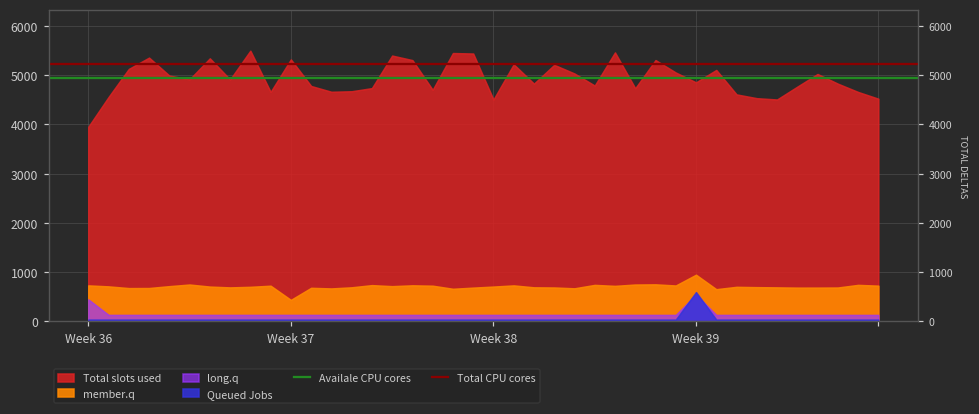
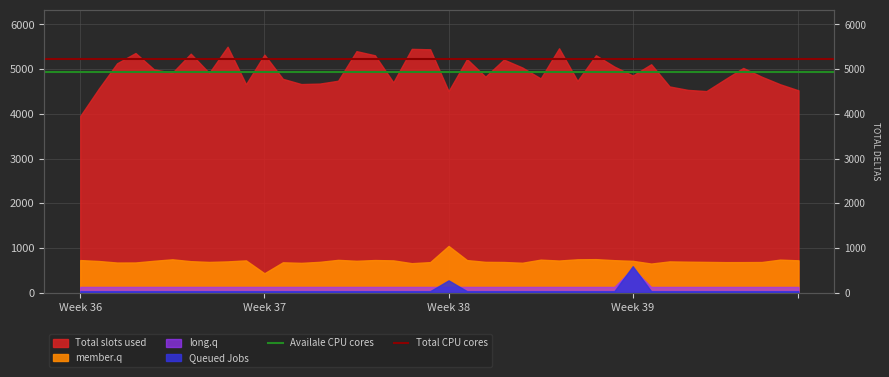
  {
    "Total slots used": {
      "Week 36": 4000,
      "Week 37": 5300,
      "Week 38": 4500,
      "Week 39": 4900
    },
    "member.q": {
      "Week 36": 700,
      "Week 37": 400,
-     "Week 38": 700,
-     "Week 39": 900
+     "Week 38": 1000,
+     "Week 39": 700
    },
    "long.q": {
-     "Week 36": 400,
+     "Week 36": 100,
      "Week 37": 100,
      "Week 38": 100
    },
    "Queued Jobs": {
-     "Week 38": 0
+     "Week 38": 300
    }
  }
